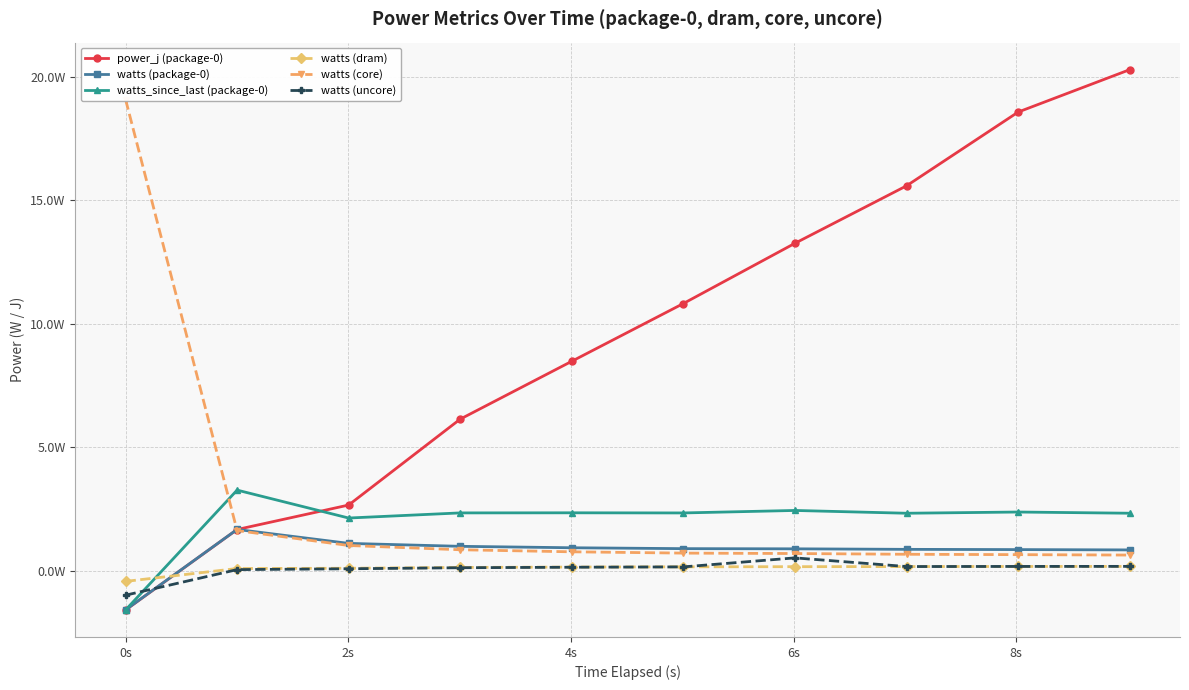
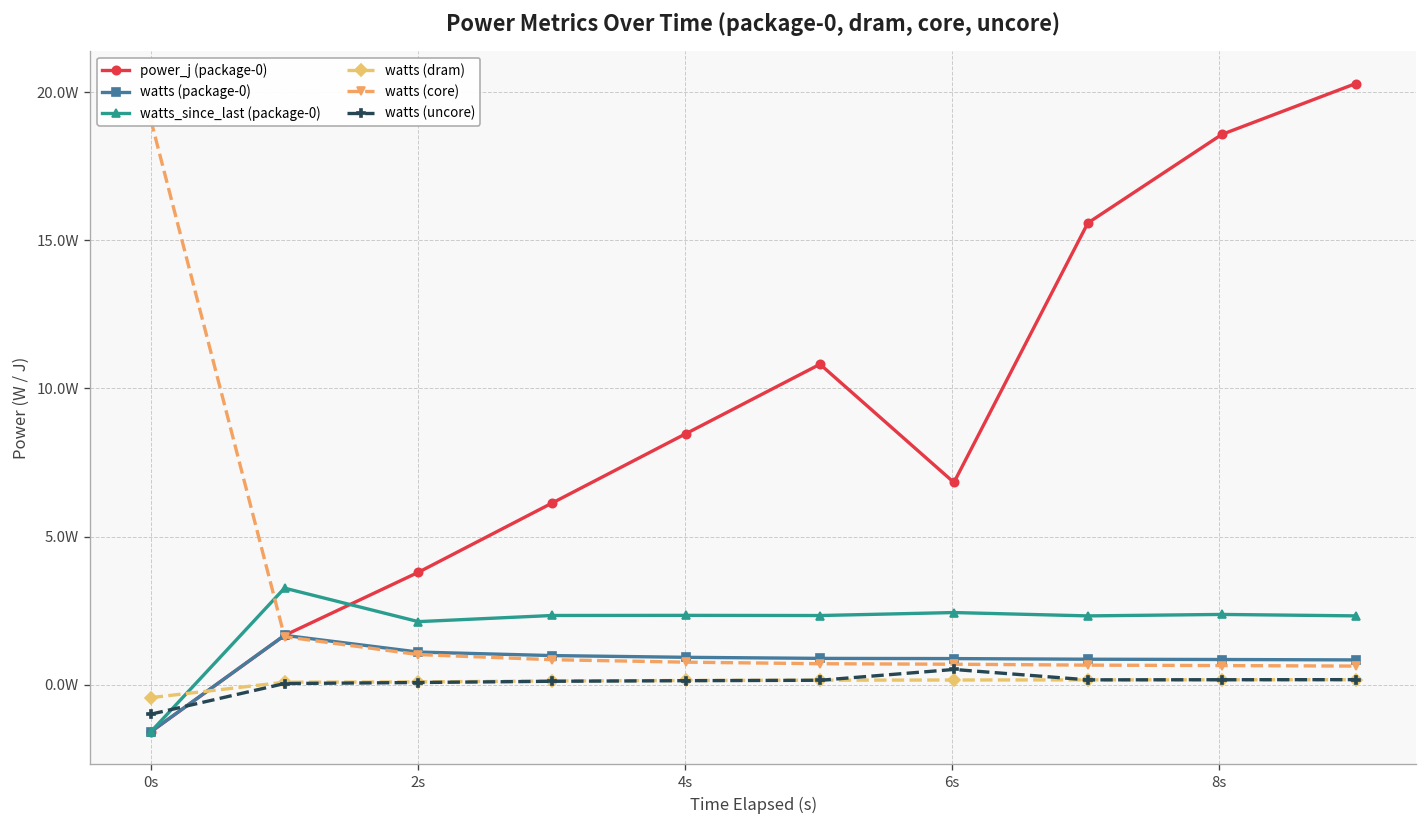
  {
    "power_j (package-0)": {
-     "2s": "2.7W",
+     "2s": "3.8W",
      "4s": "8.5W",
-     "6s": "13.3W",
+     "6s": "6.8W",
      "8s": "18.6W"
    },
    "watts (uncore)": {
      "0s": "-1.0W",
      "6s": "0.5W"
    }
  }
